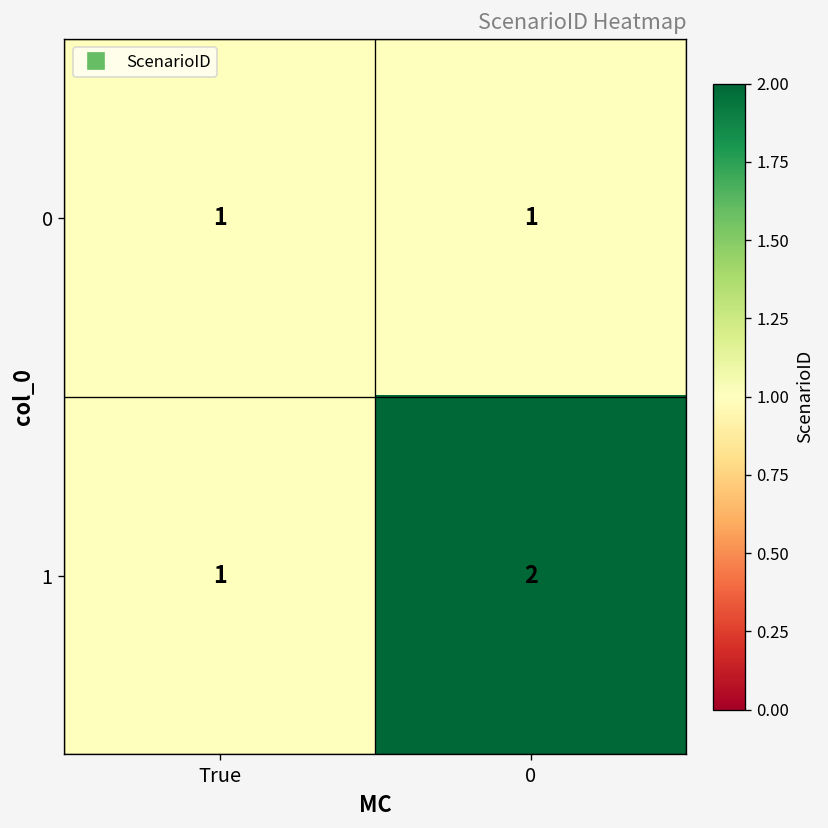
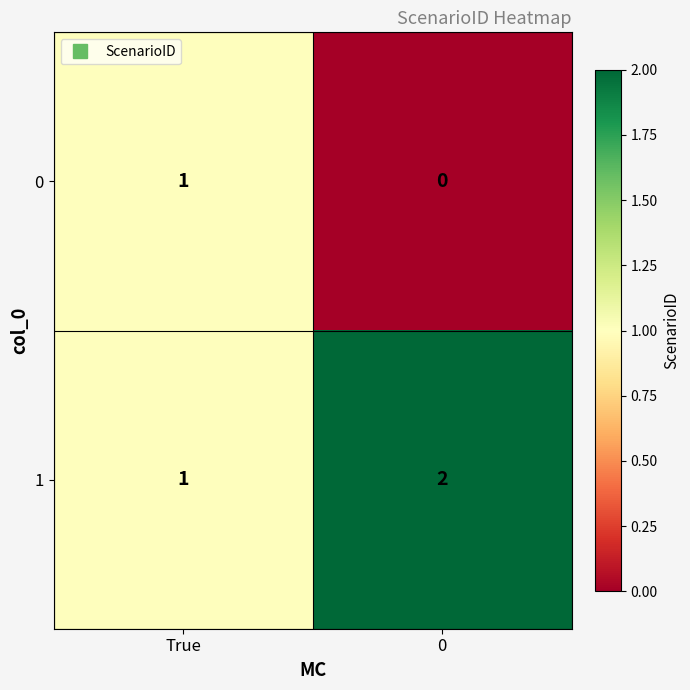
  {
    "0": {
      "True": 1,
-     "0": 1
+     "0": 0
    },
    "1": {
      "True": 1,
      "0": 2
    }
  }
